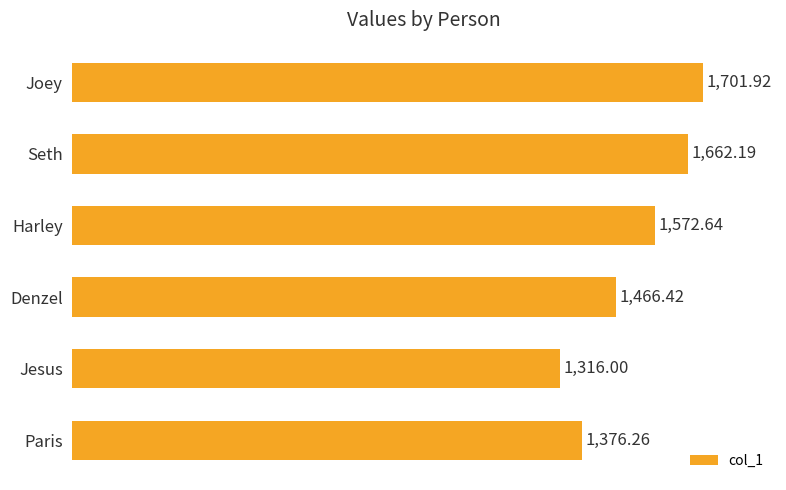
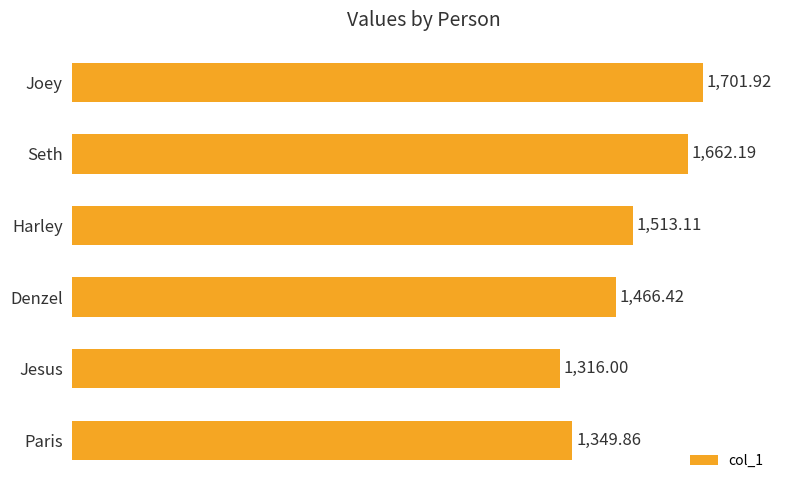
  {
    "Joey": "1,701.92",
    "Seth": "1,662.19",
-   "Harley": "1,572.64",
+   "Harley": "1,513.11",
    "Denzel": "1,466.42",
    "Jesus": "1,316.00",
-   "Paris": "1,376.26"
+   "Paris": "1,349.86"
  }
